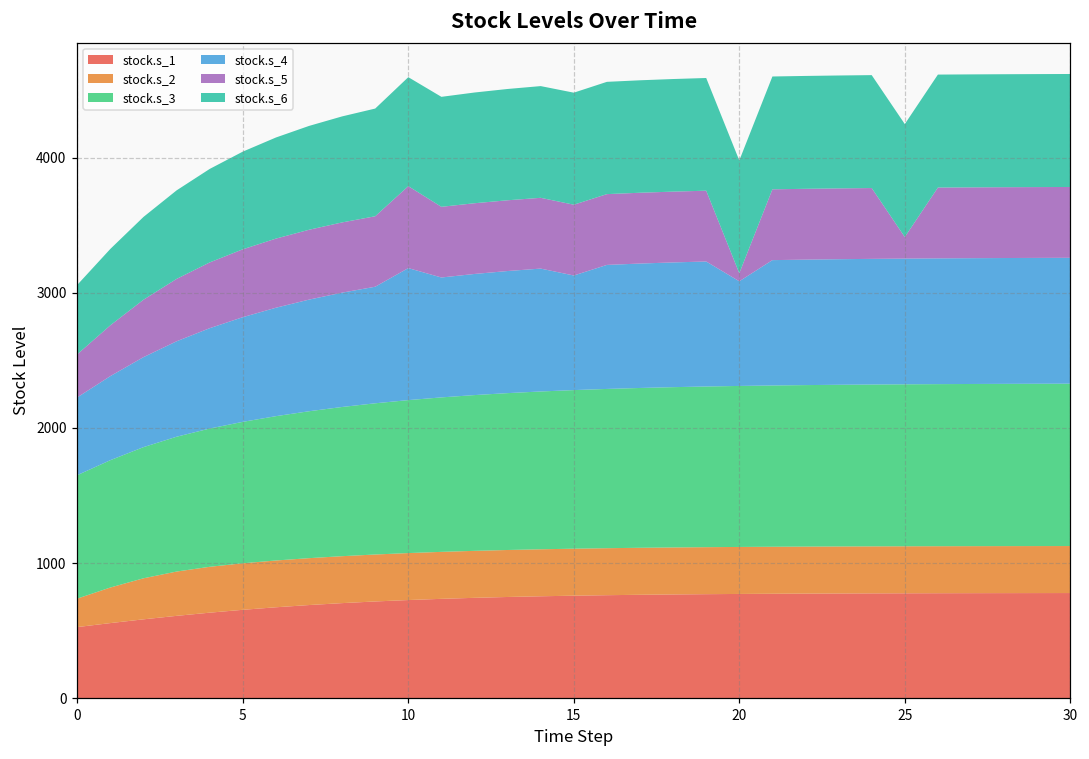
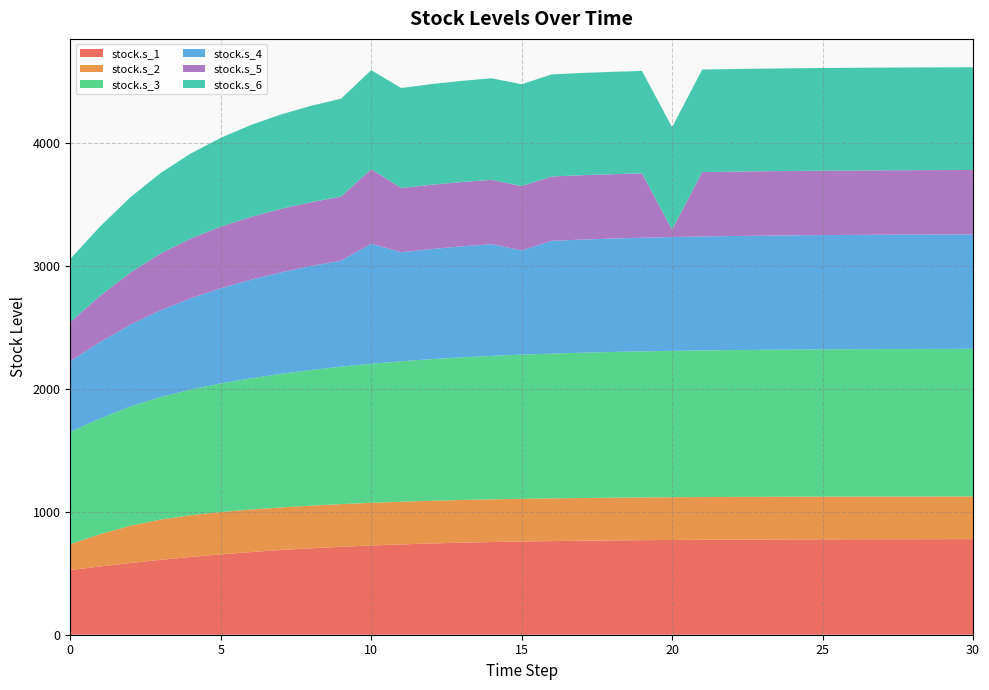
  {
    "stock.s_4": {
      "0": 580,
      "5": 770,
      "10": 980,
      "15": 850,
-     "20": 770,
+     "20": 930,
      "25": 930,
      "30": 930
    },
    "stock.s_5": {
      "0": 320,
      "5": 500,
      "10": 610,
      "15": 520,
      "20": 60,
-     "25": 160,
+     "25": 520,
      "30": 520
    }
  }
